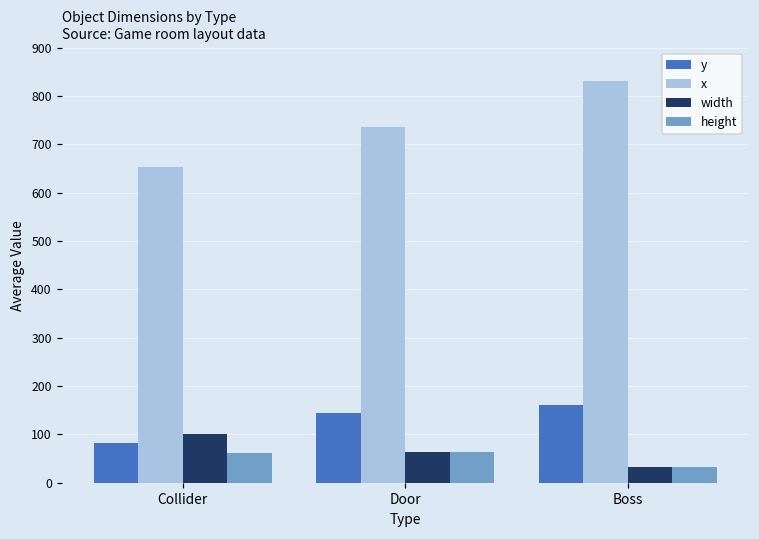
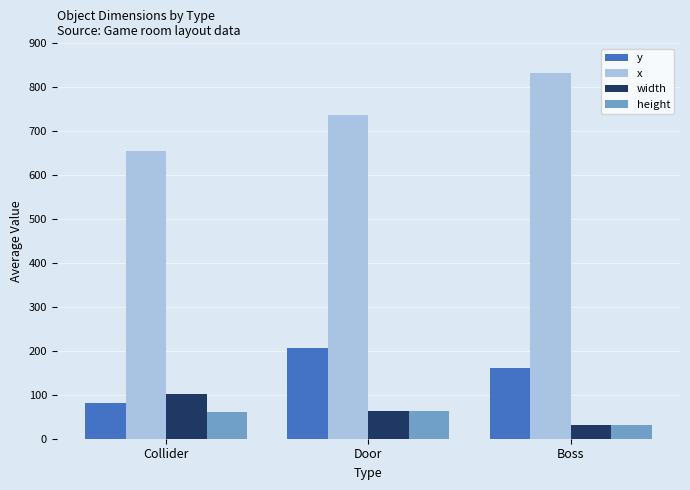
  {
    "y": {
      "Collider": 80,
-     "Door": 140,
+     "Door": 210,
      "Boss": 160
    },
    "x": {
      "Collider": 650,
      "Door": 740,
      "Boss": 830
    },
    "width": {
      "Collider": 100,
      "Door": 60,
      "Boss": 30
    },
    "height": {
      "Collider": 60,
      "Door": 60,
      "Boss": 30
    }
  }
